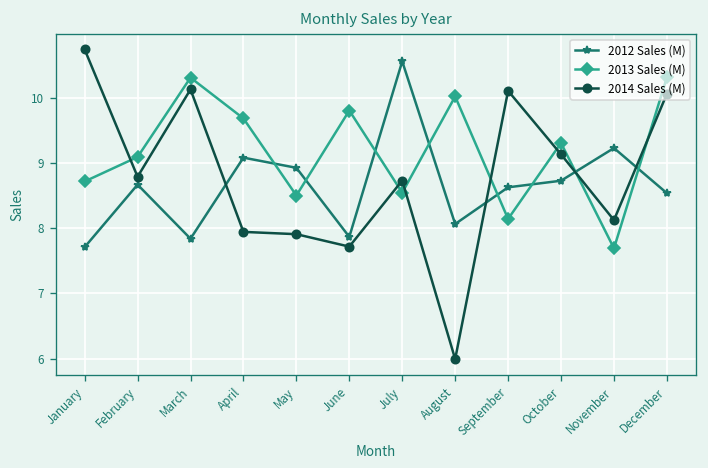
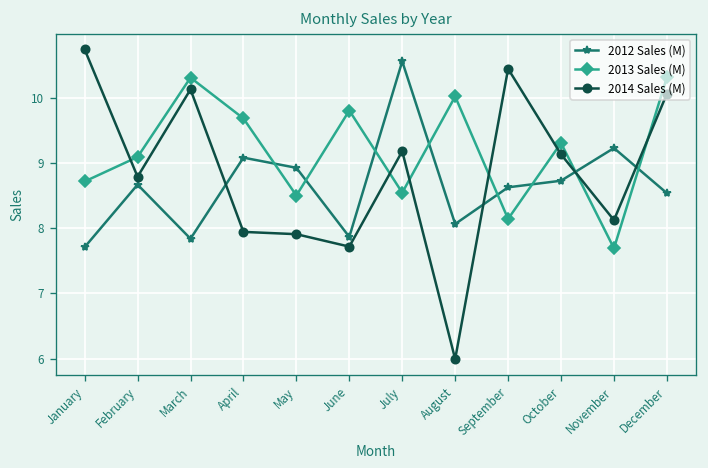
  {
    "2014 Sales (M)": {
      "January": 10.7,
      "February": 8.8,
      "March": 10.1,
      "April": 7.9,
      "May": 7.9,
      "June": 7.7,
-     "July": 8.7,
+     "July": 9.2,
      "August": 6.0,
-     "September": 10.1,
+     "September": 10.5,
      "October": 9.1,
      "November": 8.1
    }
  }
